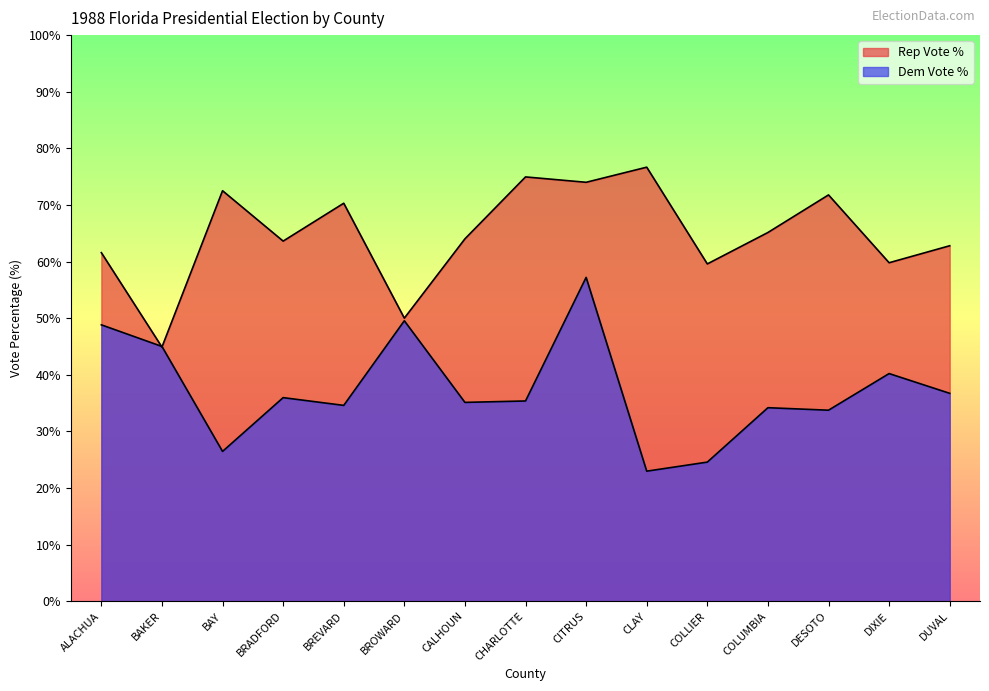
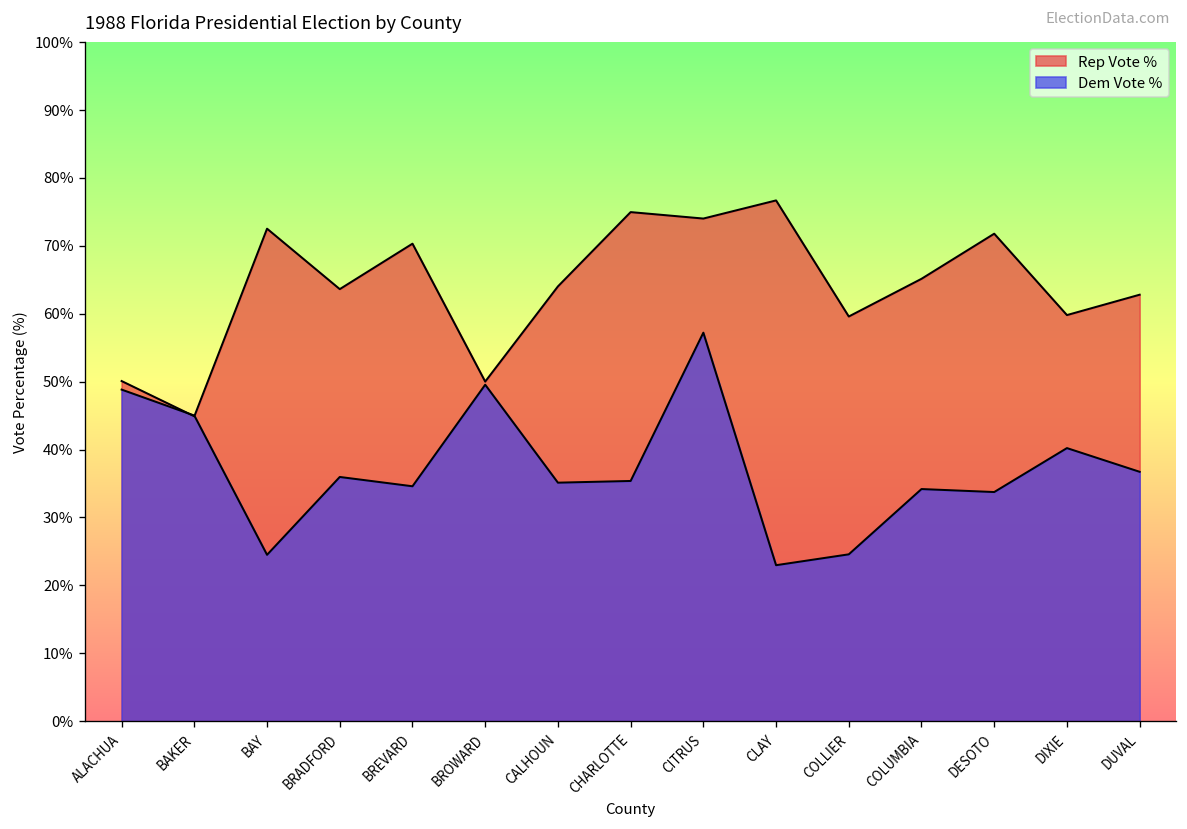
  {
    "Rep Vote %": {
-     "ALACHUA": "62%",
+     "ALACHUA": "50%",
      "BAY": "73%",
      "BRADFORD": "64%",
      "BREVARD": "70%",
      "BROWARD": "50%",
      "CALHOUN": "64%",
      "CHARLOTTE": "75%",
      "CITRUS": "74%",
      "CLAY": "77%",
      "COLLIER": "60%",
      "COLUMBIA": "65%",
      "DESOTO": "72%",
      "DIXIE": "60%",
      "DUVAL": "63%"
    },
    "Dem Vote %": {
      "ALACHUA": "49%",
-     "BAY": "26%",
+     "BAY": "25%",
      "BRADFORD": "36%",
      "BREVARD": "35%",
      "BROWARD": "50%",
      "CALHOUN": "35%",
      "CHARLOTTE": "35%",
      "CITRUS": "57%",
      "CLAY": "23%",
      "COLLIER": "25%",
      "COLUMBIA": "34%",
      "DESOTO": "34%",
      "DIXIE": "40%",
      "DUVAL": "37%"
    }
  }
